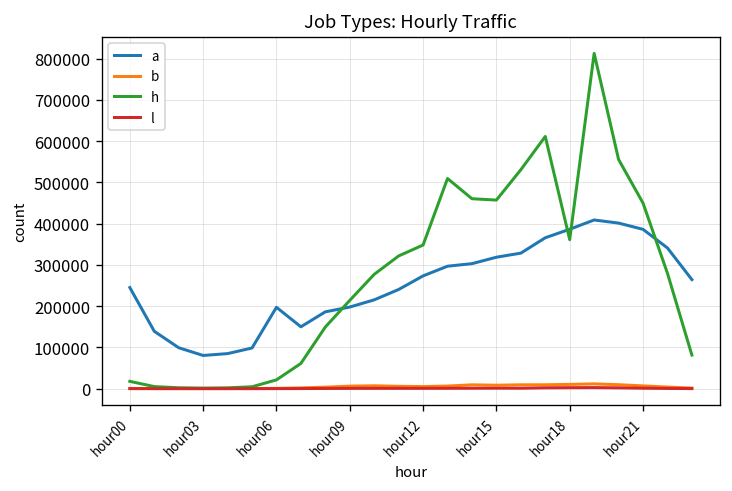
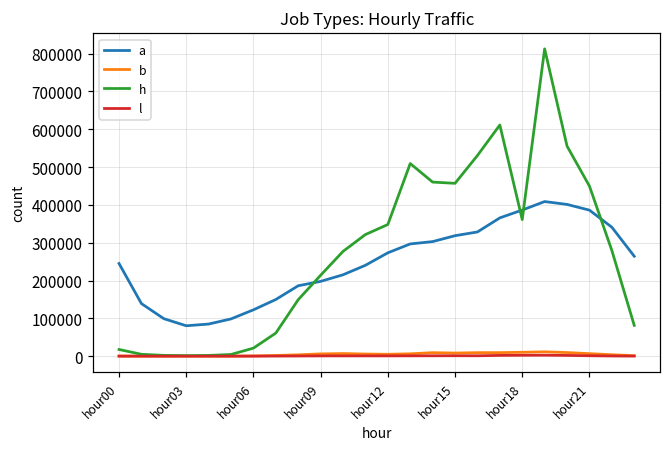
  {
    "a": {
      "hour00": 250000,
      "hour03": 80000,
-     "hour06": 200000,
+     "hour06": 120000,
      "hour09": 200000,
      "hour12": 270000,
      "hour15": 320000,
      "hour18": 390000,
      "hour21": 390000
    },
    "b": {
      "hour18": 10000
    },
    "h": {
      "hour00": 20000,
      "hour06": 20000,
      "hour09": 210000,
      "hour12": 350000,
      "hour15": 460000,
      "hour18": 360000,
      "hour21": 450000
    },
    "l": {
      "hour18": 0
    }
  }
